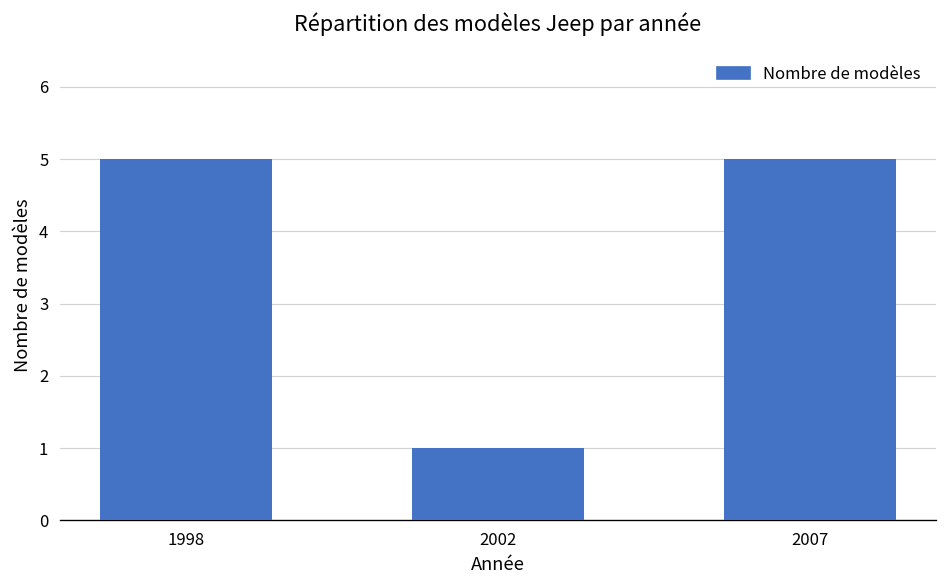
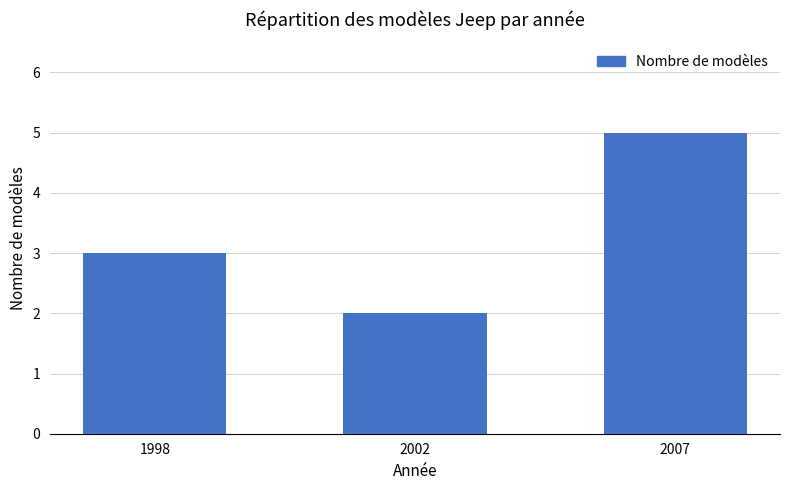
  {
-   "1998": 5,
-   "2002": 1,
+   "1998": 3,
+   "2002": 2,
    "2007": 5
  }
